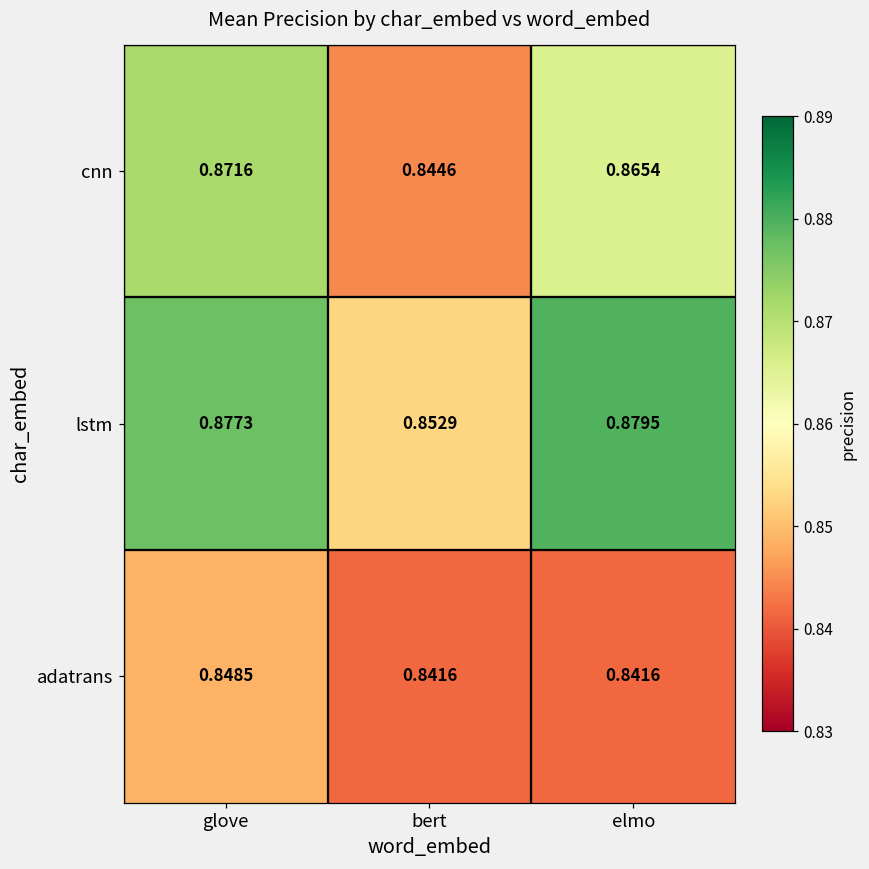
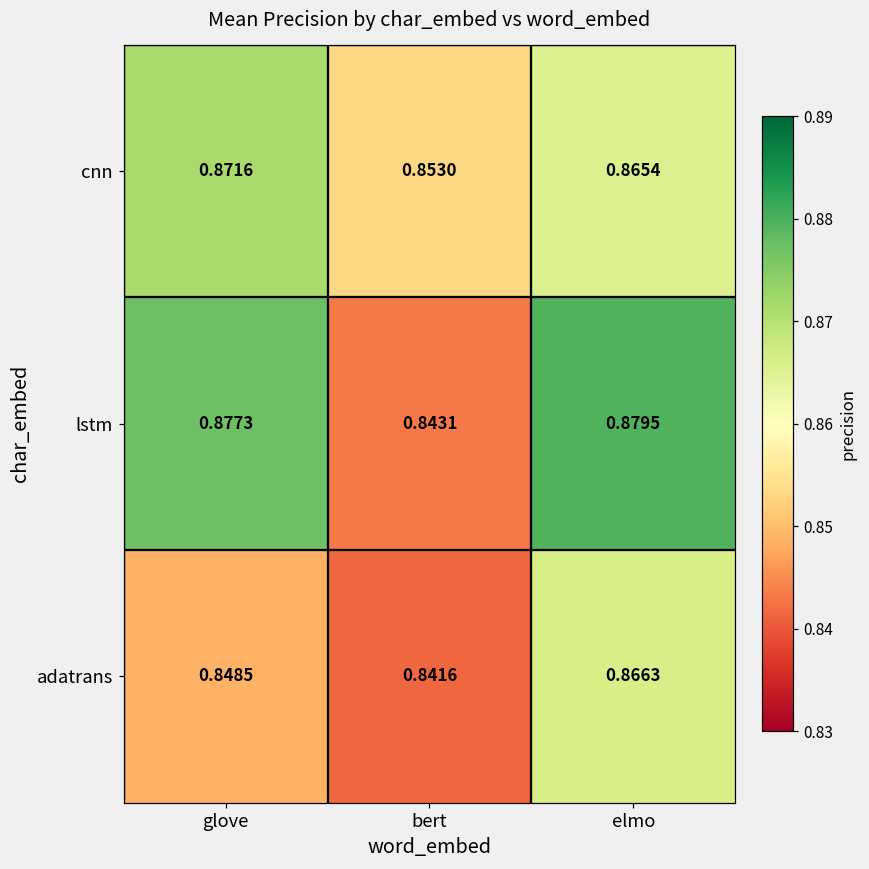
  {
    "cnn": {
      "glove": 0.8716,
-     "bert": 0.8446,
+     "bert": 0.8530,
      "elmo": 0.8654
    },
    "lstm": {
      "glove": 0.8773,
-     "bert": 0.8529,
+     "bert": 0.8431,
      "elmo": 0.8795
    },
    "adatrans": {
      "glove": 0.8485,
      "bert": 0.8416,
-     "elmo": 0.8416
+     "elmo": 0.8663
    }
  }
